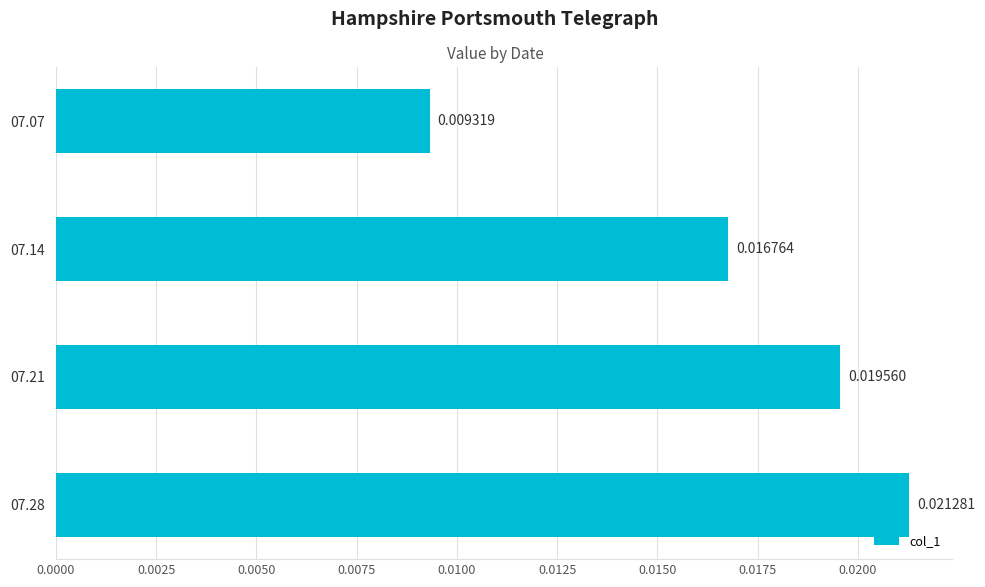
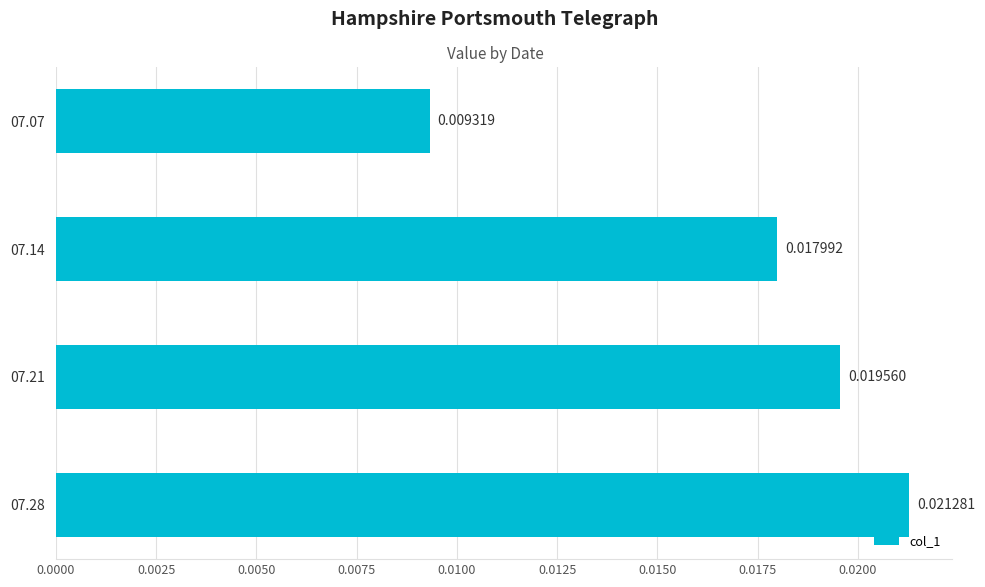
  {
    "07.07": 0.009319,
-   "07.14": 0.016764,
+   "07.14": 0.017992,
    "07.21": 0.019560,
    "07.28": 0.021281
  }
